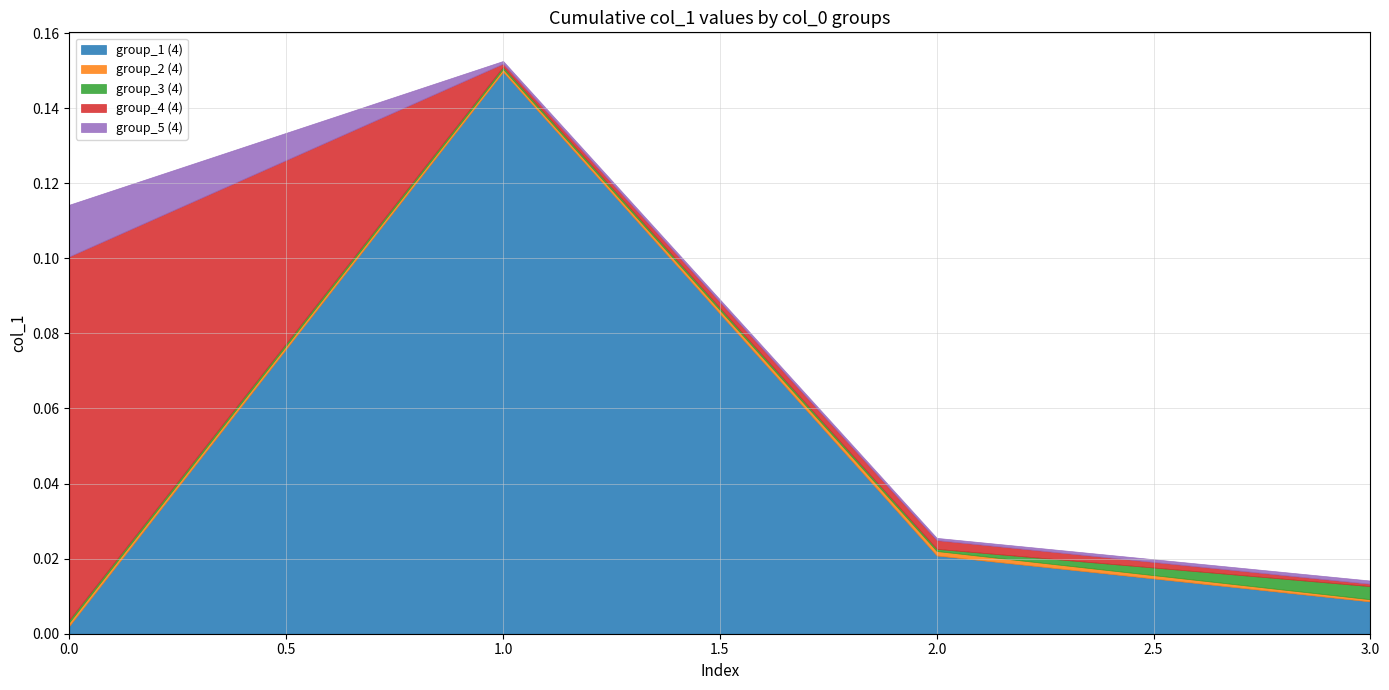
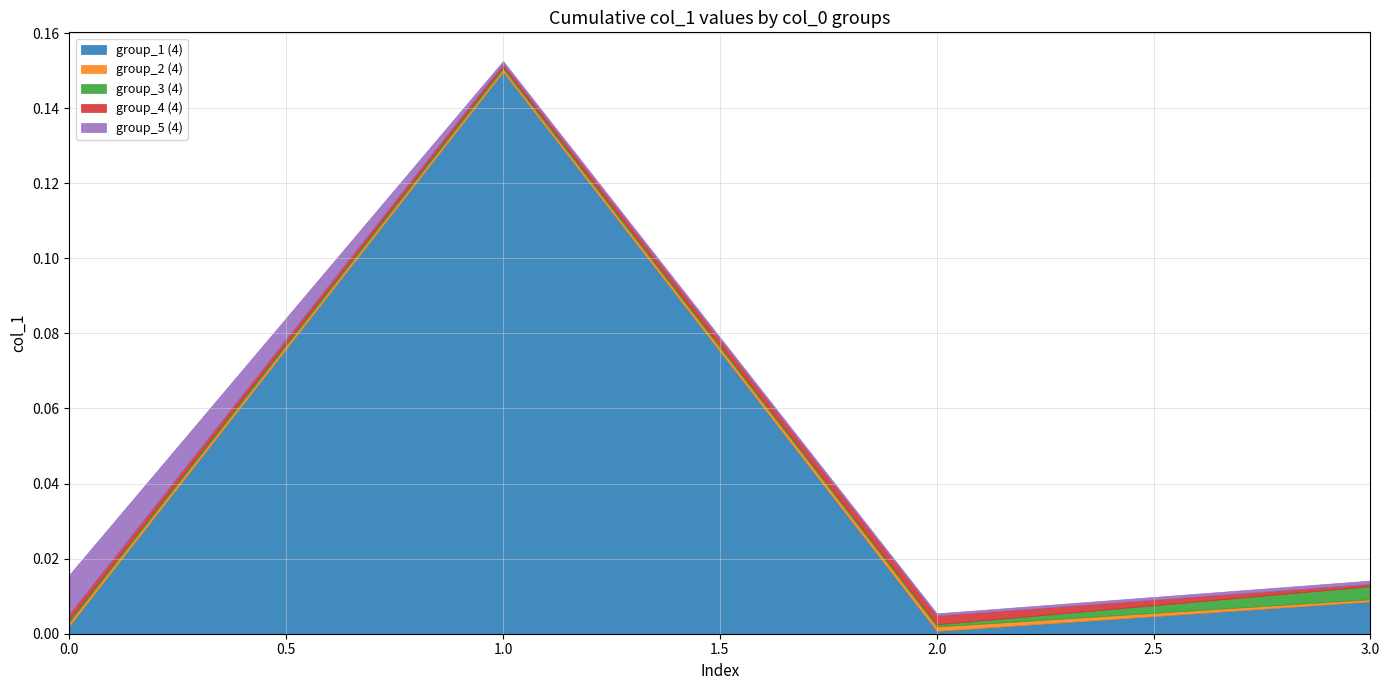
  {
    "group_1 (4)": {
      "0.0": 0.002,
      "1.0": 0.150,
-     "2.0": 0.021
+     "2.0": 0.001
    },
    "group_4 (4)": {
-     "0.0": 0.097,
+     "0.0": 0.002,
      "1.0": 0.001
    },
    "group_5 (4)": {
-     "0.0": 0.014,
+     "0.0": 0.010,
      "1.0": 0.001,
      "3.0": 0.001
    }
  }
